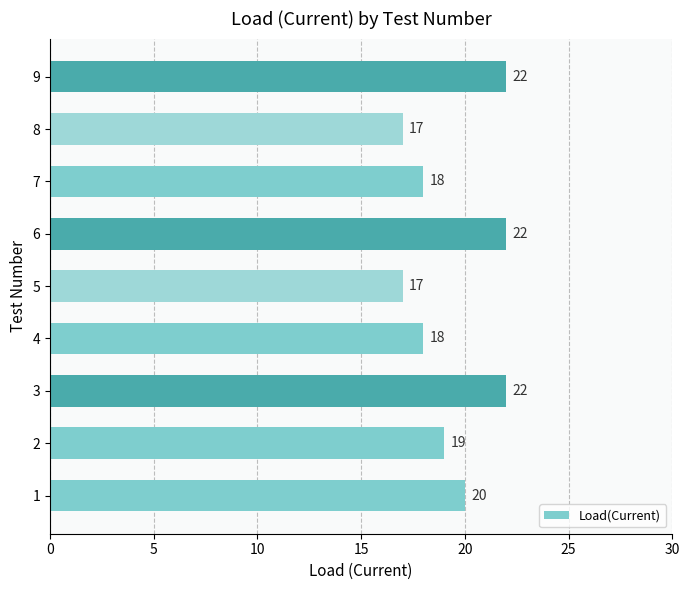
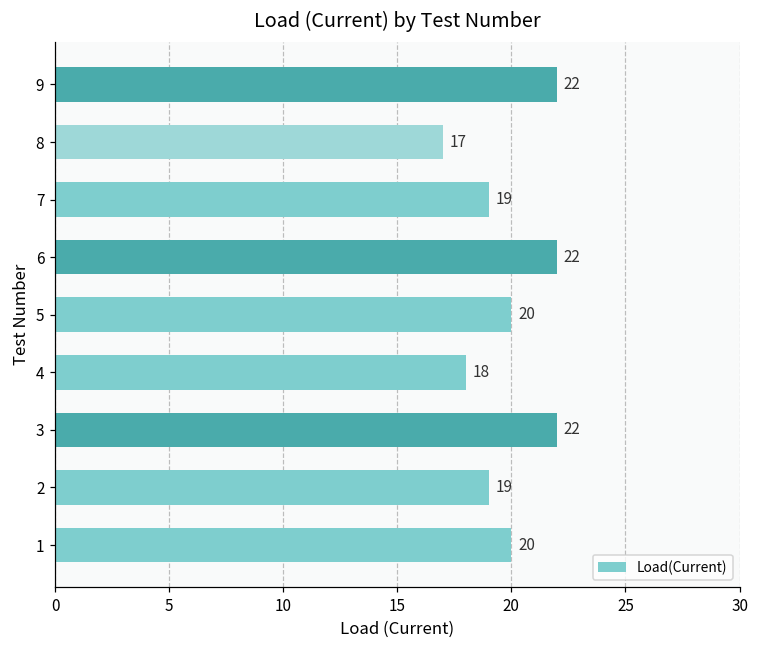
  {
    "9": 22,
    "8": 17,
-   "7": 18,
+   "7": 19,
    "6": 22,
-   "5": 17,
+   "5": 20,
    "4": 18,
    "3": 22,
    "2": 19,
    "1": 20
  }
